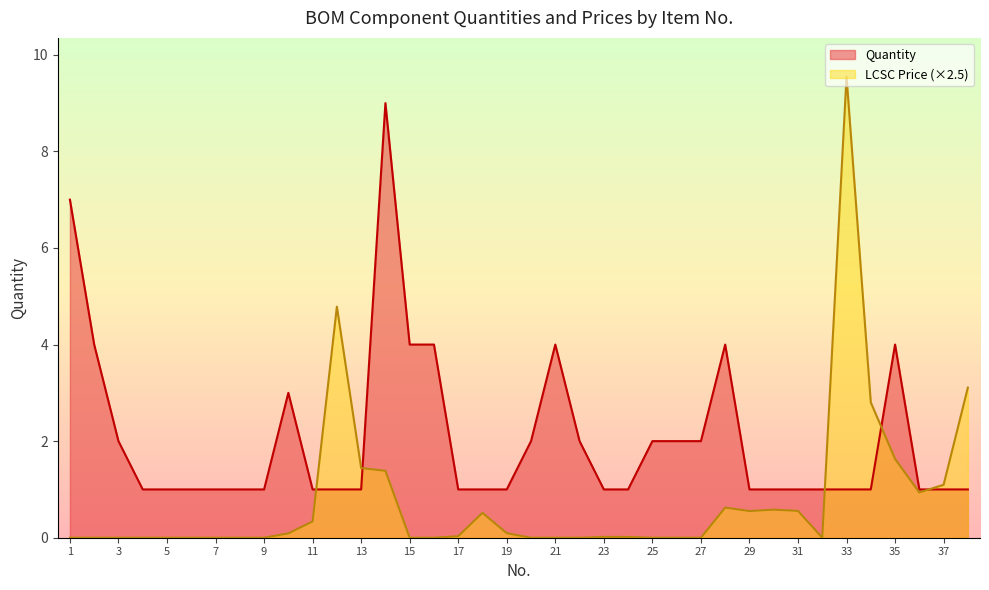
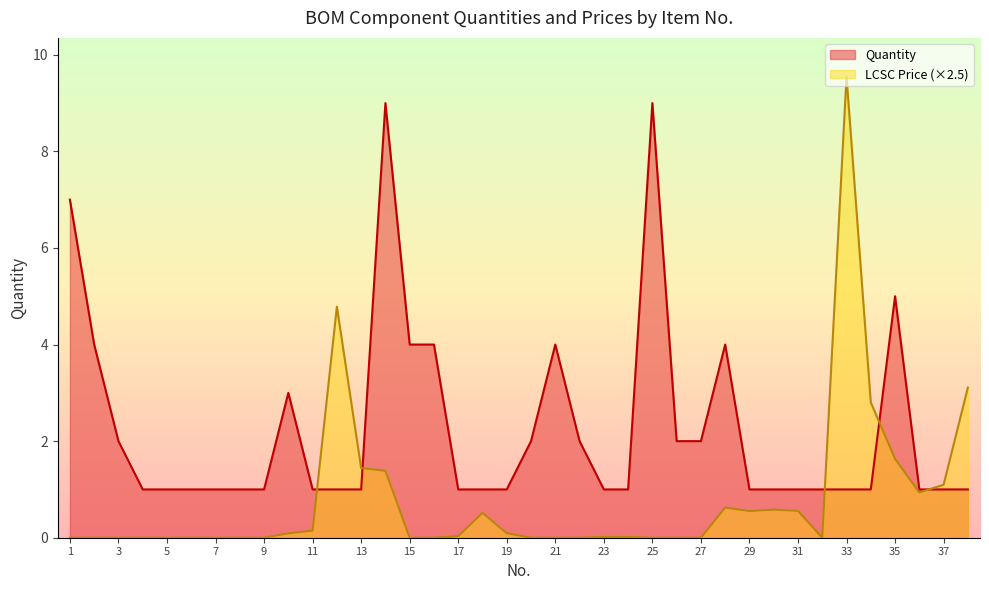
  {
    "Quantity": {
      "1": 7,
      "3": 2,
      "5": 1,
      "7": 1,
      "9": 1,
      "11": 1,
      "13": 1,
      "15": 4,
      "17": 1,
      "19": 1,
      "21": 4,
      "23": 1,
-     "25": 2,
+     "25": 9,
      "27": 2,
      "29": 1,
      "31": 1,
      "33": 1,
-     "35": 4,
+     "35": 5,
      "37": 1
    },
    "LCSC Price (×2.5)": {
      "1": 0.0,
      "3": 0.0,
      "5": 0.0,
      "7": 0.0,
      "9": 0.0,
-     "11": 0.3,
+     "11": 0.1,
      "13": 1.4,
      "15": 0.0,
      "17": 0.0,
      "19": 0.1,
      "21": 0.0,
      "23": 0.0,
      "25": 0.0,
      "27": 0.0,
      "29": 0.6,
      "31": 0.6,
      "35": 1.6,
      "37": 1.1
    }
  }
